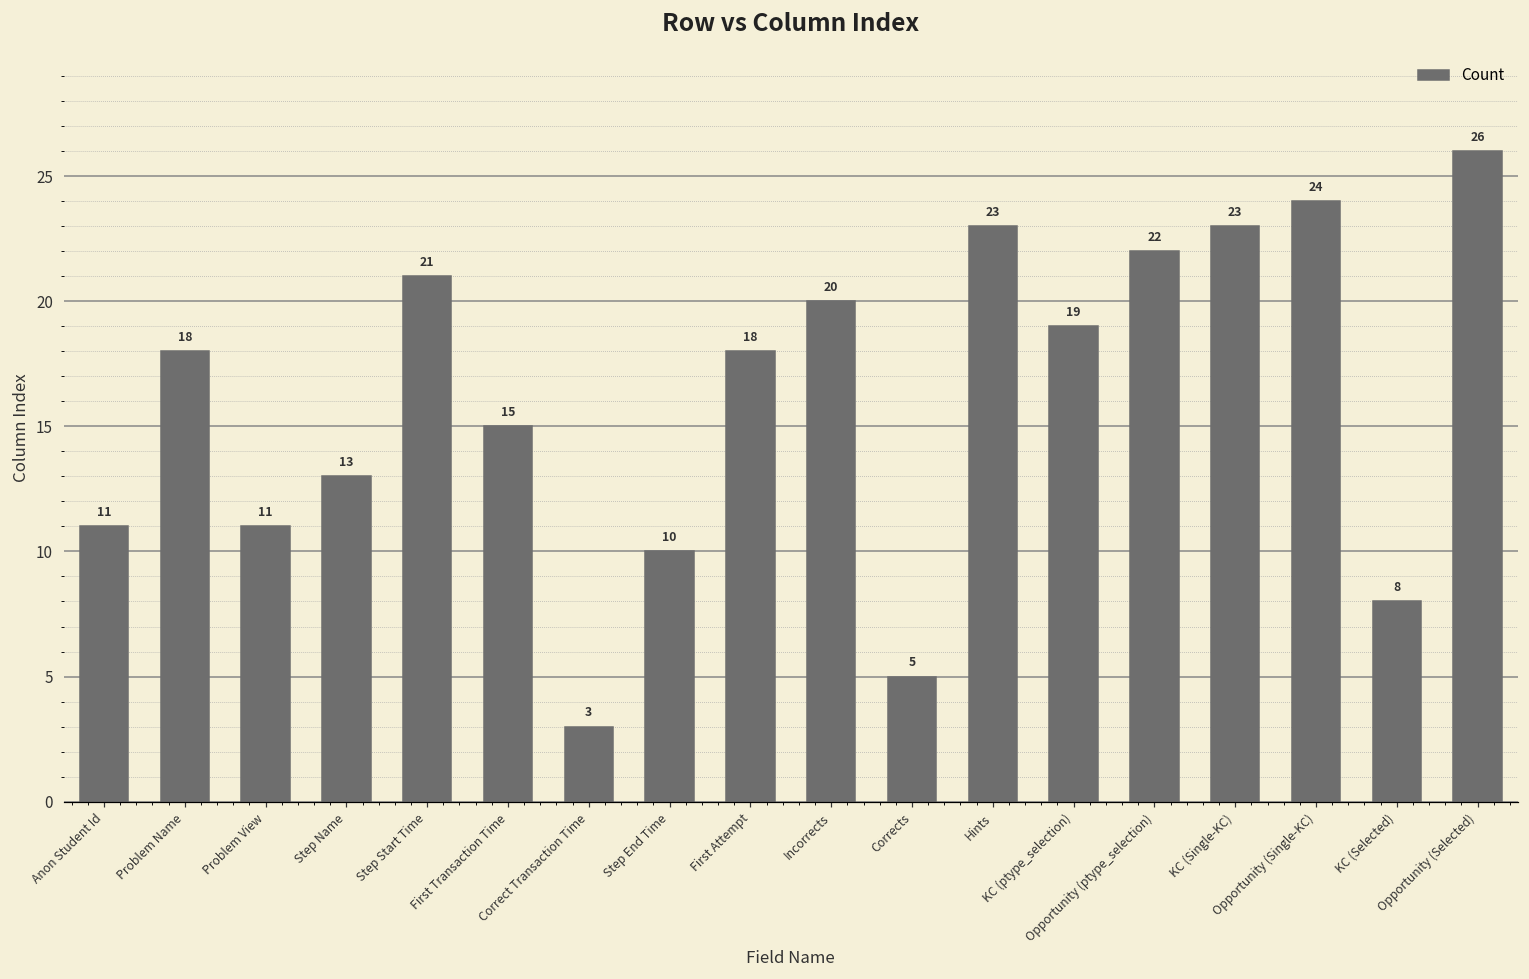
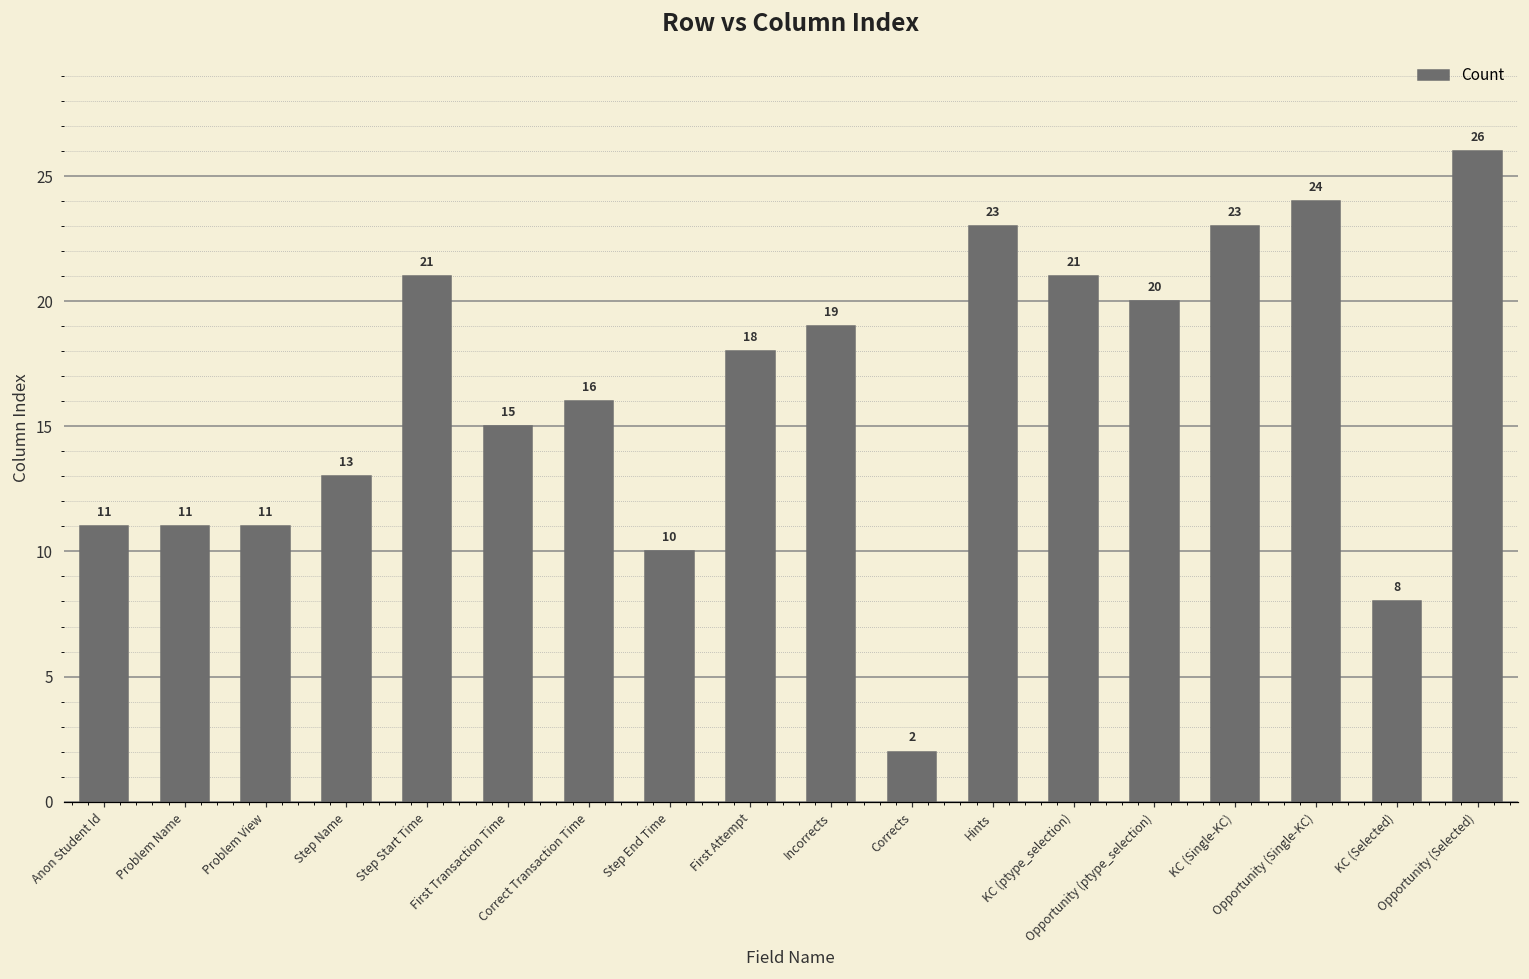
  {
    "Anon Student Id": 11,
-   "Problem Name": 18,
+   "Problem Name": 11,
    "Problem View": 11,
    "Step Name": 13,
    "Step Start Time": 21,
    "First Transaction Time": 15,
-   "Correct Transaction Time": 3,
+   "Correct Transaction Time": 16,
    "Step End Time": 10,
    "First Attempt": 18,
-   "Incorrects": 20,
-   "Corrects": 5,
+   "Incorrects": 19,
+   "Corrects": 2,
    "Hints": 23,
-   "KC (ptype_selection)": 19,
-   "Opportunity (ptype_selection)": 22,
+   "KC (ptype_selection)": 21,
+   "Opportunity (ptype_selection)": 20,
    "KC (Single-KC)": 23,
    "Opportunity (Single-KC)": 24,
    "KC (Selected)": 8,
    "Opportunity (Selected)": 26
  }
